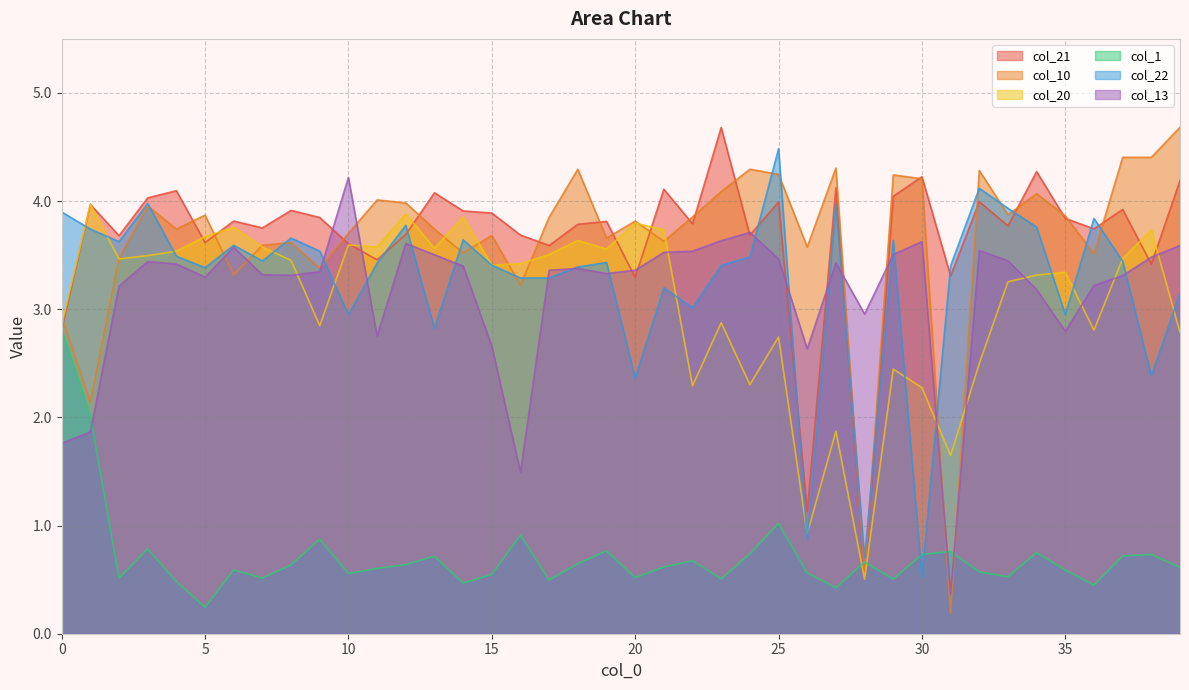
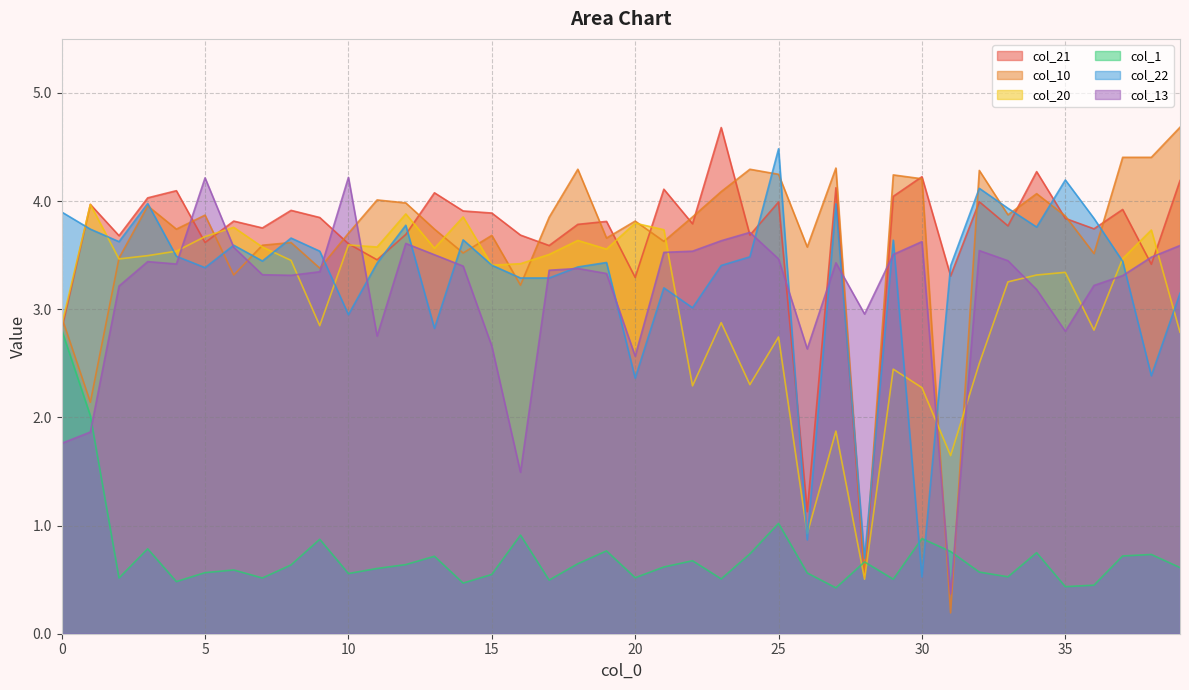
  {
    "col_1": {
-     "5": 0.24,
+     "5": 0.56,
      "10": 0.56,
      "15": 0.55,
      "20": 0.52,
      "25": 1.02,
-     "30": 0.73,
-     "35": 0.59
+     "30": 0.88,
+     "35": 0.44
    },
    "col_22": {
      "0": 3.90,
      "5": 3.38,
      "10": 2.95,
      "20": 2.36,
      "25": 4.48,
      "30": 0.52,
-     "35": 2.95
+     "35": 4.20
    },
    "col_13": {
      "0": 1.76,
-     "5": 3.30,
+     "5": 4.22,
      "10": 4.22,
      "15": 2.66,
-     "20": 3.36,
+     "20": 2.57,
      "25": 3.47,
      "30": 3.63,
      "35": 2.80
    }
  }
